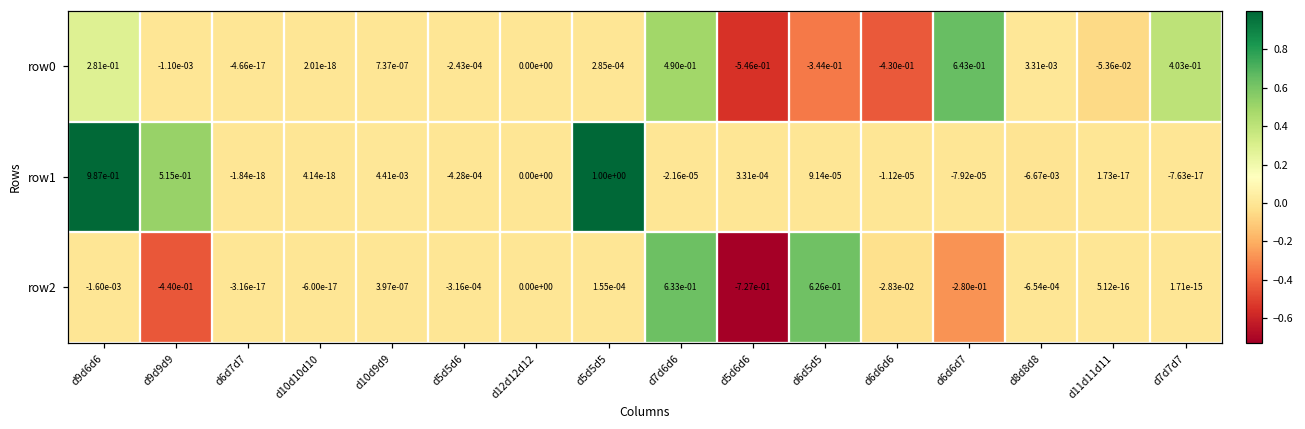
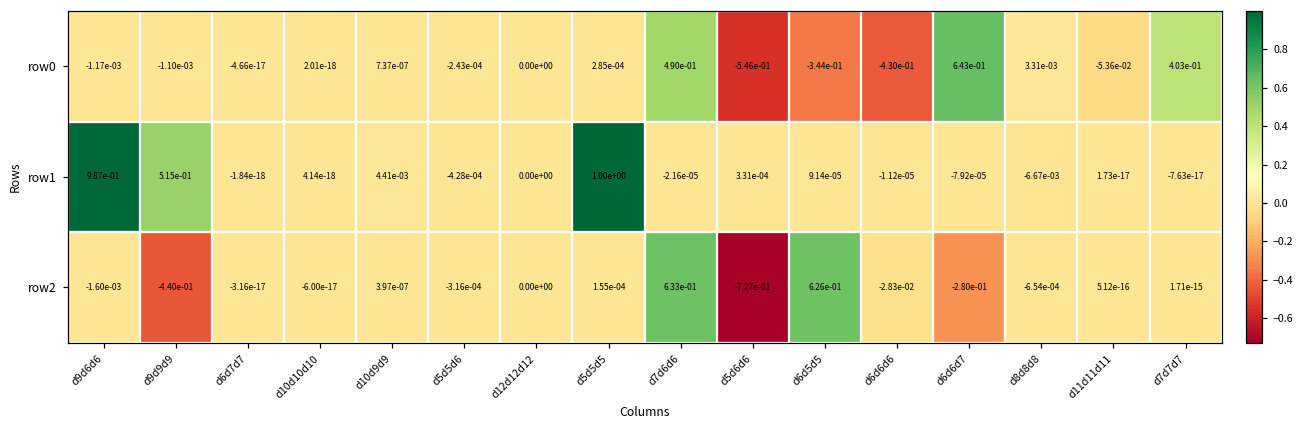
  {
    "row0": {
-     "d9d6d6": "2.81e-01",
+     "d9d6d6": "-1.17e-03",
      "d9d9d9": "-1.10e-03",
      "d6d7d7": "-4.66e-17",
      "d10d10d10": "2.01e-18",
      "d10d9d9": "7.37e-07",
      "d5d5d6": "-2.43e-04",
      "d12d12d12": "0.00e+00",
      "d5d5d5": "2.85e-04",
      "d7d6d6": "4.90e-01",
      "d5d6d6": "-5.46e-01",
      "d6d5d5": "-3.44e-01",
      "d6d6d6": "-4.30e-01",
      "d6d6d7": "6.43e-01",
      "d8d8d8": "3.31e-03",
      "d11d11d11": "-5.36e-02",
      "d7d7d7": "4.03e-01"
    },
    "row1": {
      "d9d6d6": "9.87e-01",
      "d9d9d9": "5.15e-01",
      "d6d7d7": "-1.84e-18",
      "d10d10d10": "4.14e-18",
      "d10d9d9": "4.41e-03",
      "d5d5d6": "-4.28e-04",
      "d12d12d12": "0.00e+00",
      "d5d5d5": "1.00e+00",
      "d7d6d6": "-2.16e-05",
      "d5d6d6": "3.31e-04",
      "d6d5d5": "9.14e-05",
      "d6d6d6": "-1.12e-05",
      "d6d6d7": "-7.92e-05",
      "d8d8d8": "-6.67e-03",
      "d11d11d11": "1.73e-17",
      "d7d7d7": "-7.63e-17"
    },
    "row2": {
      "d9d6d6": "-1.60e-03",
      "d9d9d9": "-4.40e-01",
      "d6d7d7": "-3.16e-17",
      "d10d10d10": "-6.00e-17",
      "d10d9d9": "3.97e-07",
      "d5d5d6": "-3.16e-04",
      "d12d12d12": "0.00e+00",
      "d5d5d5": "1.55e-04",
      "d7d6d6": "6.33e-01",
      "d5d6d6": "-7.27e-01",
      "d6d5d5": "6.26e-01",
      "d6d6d6": "-2.83e-02",
      "d6d6d7": "-2.80e-01",
      "d8d8d8": "-6.54e-04",
      "d11d11d11": "5.12e-16",
      "d7d7d7": "1.71e-15"
    }
  }
